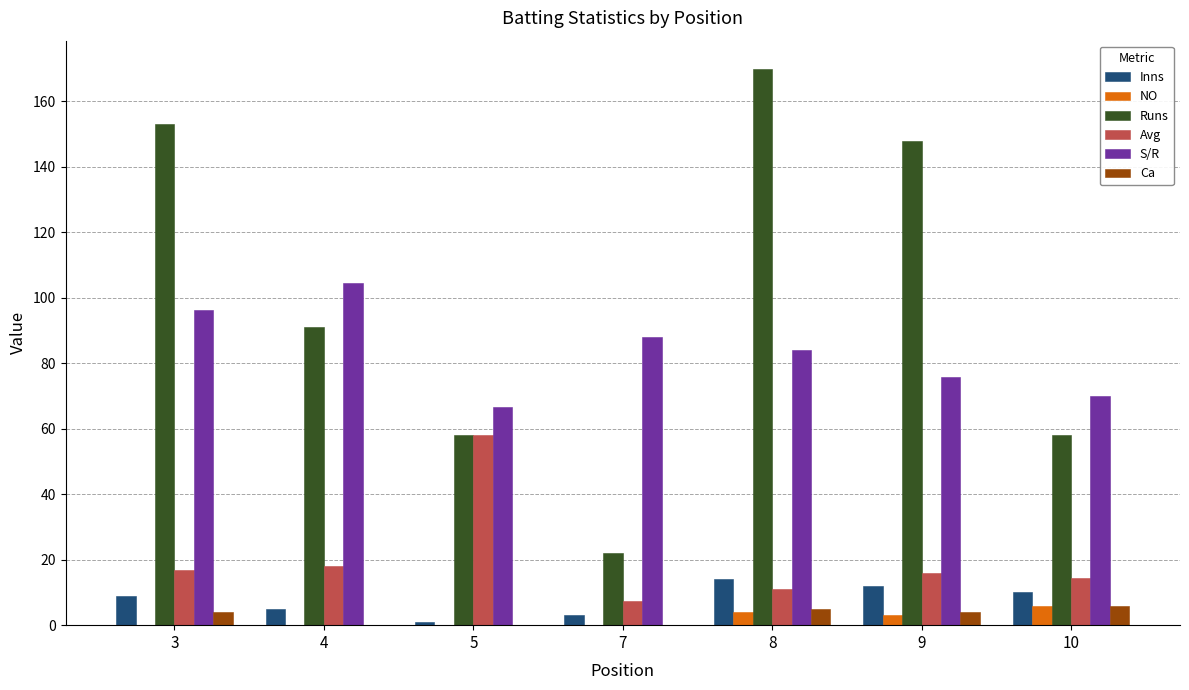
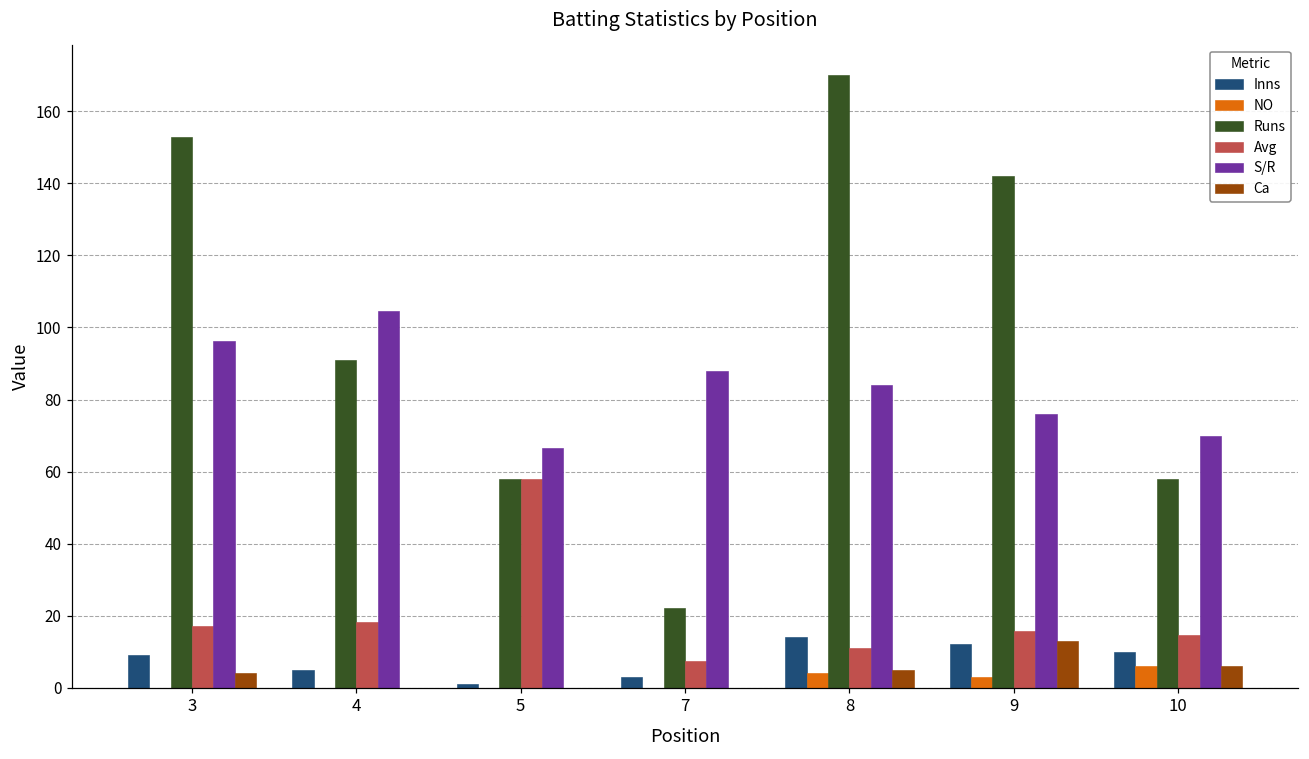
  {
    "Inns": {
      "3": 9,
      "4": 5,
      "5": 1,
      "7": 3,
      "8": 14,
      "9": 12,
      "10": 10
    },
    "NO": {
      "3": 0,
      "4": 0,
      "5": 0,
      "7": 0,
      "8": 4,
      "9": 3,
      "10": 6
    },
    "Runs": {
      "3": 153,
      "4": 91,
      "5": 58,
      "7": 22,
      "8": 170,
-     "9": 148,
+     "9": 142,
      "10": 58
    },
    "Avg": {
      "3": 17,
      "4": 18,
      "5": 58,
      "7": 7,
      "8": 11,
      "9": 16,
      "10": 15
    },
    "S/R": {
      "3": 96,
      "4": 105,
      "5": 67,
      "7": 88,
      "8": 84,
      "9": 76,
      "10": 70
    },
    "Ca": {
      "3": 4,
      "4": 0,
      "5": 0,
      "7": 0,
      "8": 5,
-     "9": 4,
+     "9": 13,
      "10": 6
    }
  }
